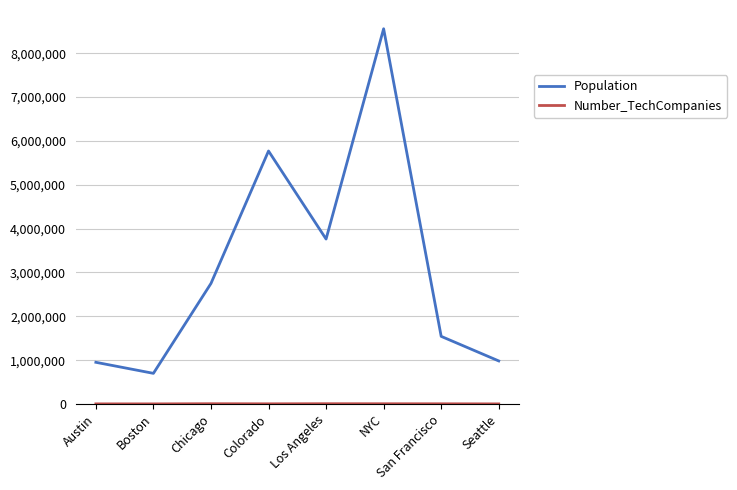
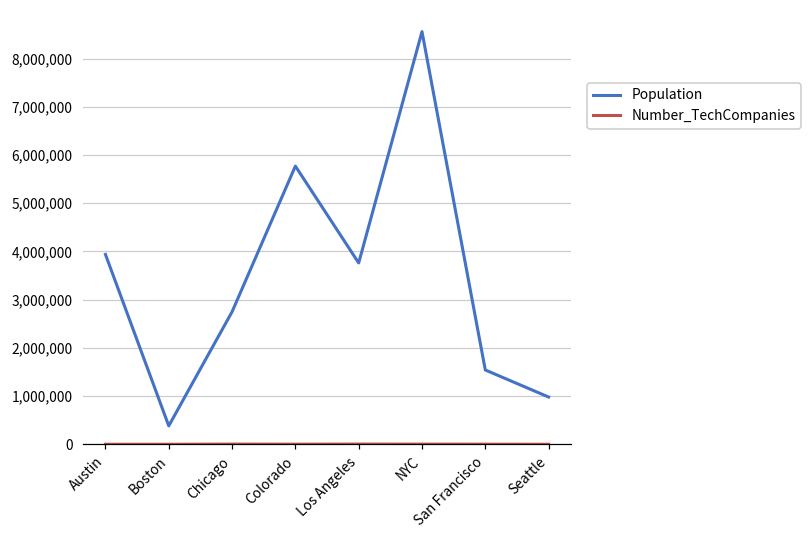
  {
    "Population": {
-     "Austin": "1,000,000",
-     "Boston": "700,000",
+     "Austin": "3,900,000",
+     "Boston": "400,000",
      "Chicago": "2,700,000",
      "Colorado": "5,800,000",
      "Los Angeles": "3,800,000",
      "NYC": "8,600,000",
      "San Francisco": "1,500,000",
      "Seattle": "1,000,000"
    },
    "Number_TechCompanies": {
      "Austin": "0",
      "Boston": "0",
      "Chicago": "0",
      "Colorado": "0",
      "Los Angeles": "0",
      "NYC": "0",
      "San Francisco": "0",
      "Seattle": "0"
    }
  }
